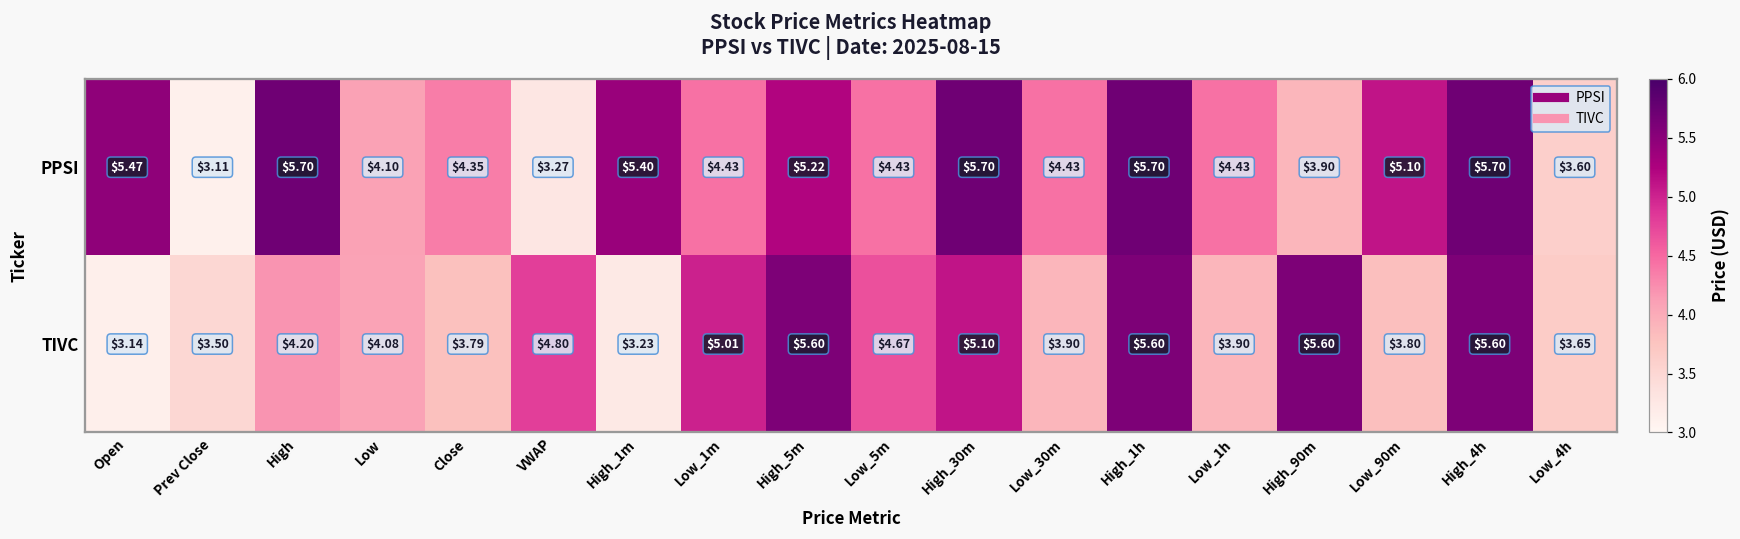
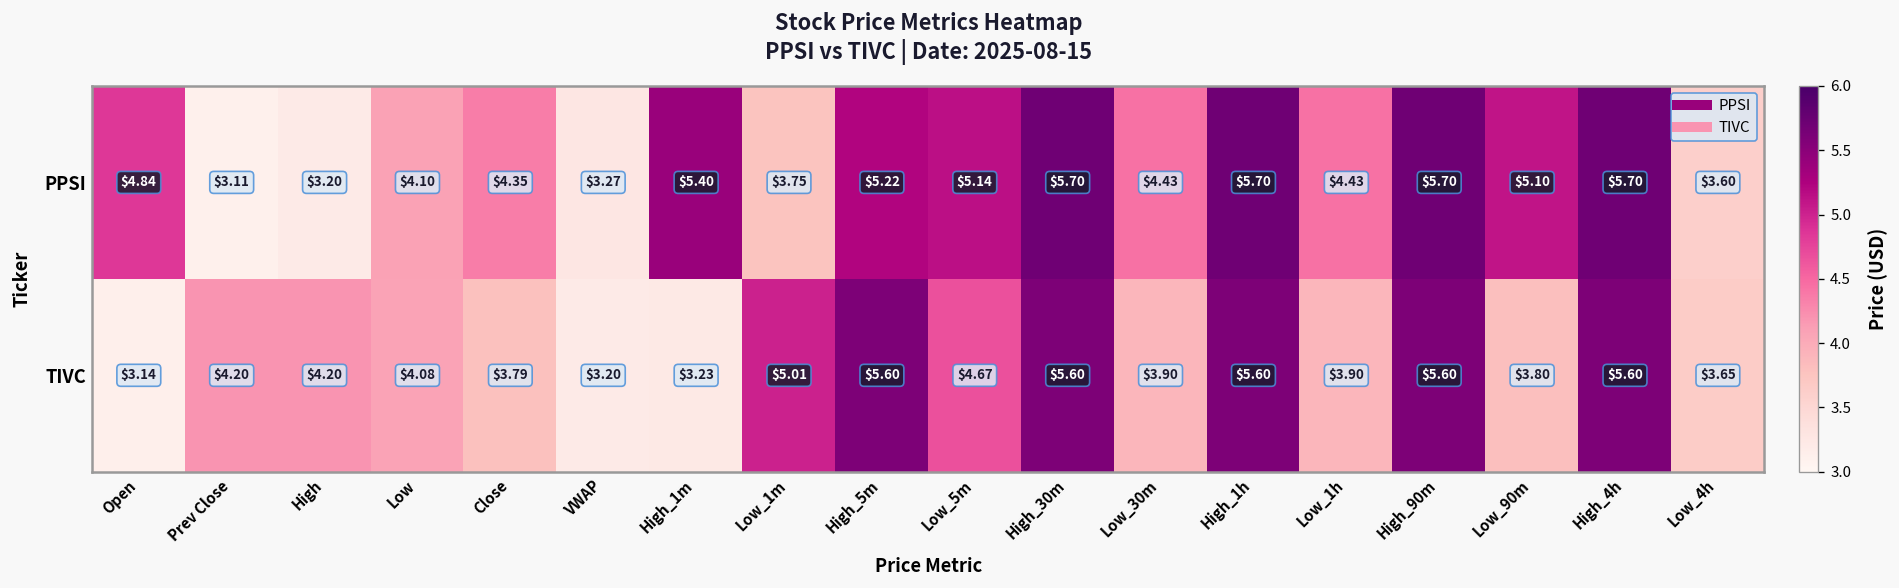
  {
    "PPSI": {
-     "Open": "$5.47",
-     "High": "$5.70",
-     "Low_1m": "$4.43",
-     "Low_5m": "$4.43",
-     "High_90m": "$3.90"
+     "Open": "$4.84",
+     "High": "$3.20",
+     "Low_1m": "$3.75",
+     "Low_5m": "$5.14",
+     "High_90m": "$5.70"
    },
    "TIVC": {
-     "Prev Close": "$3.50",
-     "VWAP": "$4.80",
-     "High_30m": "$5.10"
+     "Prev Close": "$4.20",
+     "VWAP": "$3.20",
+     "High_30m": "$5.60"
    }
  }
